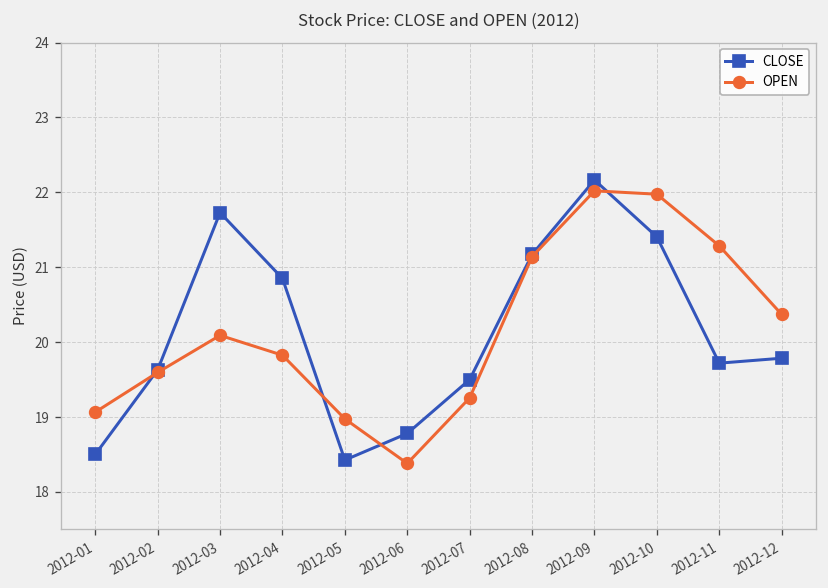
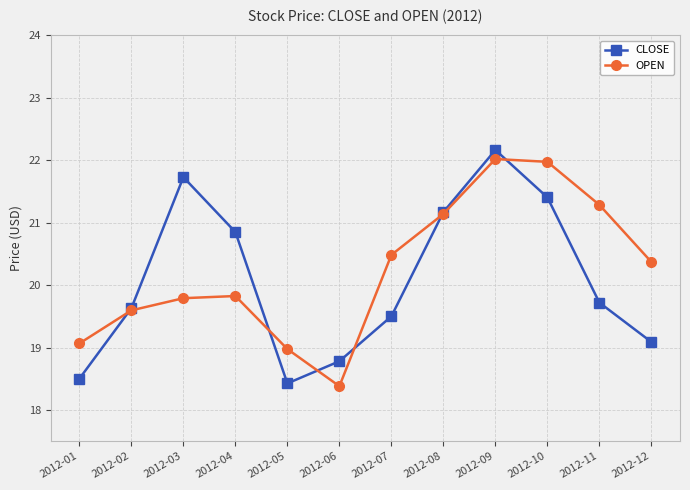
  {
    "CLOSE": {
      "2012-01": 18.5,
      "2012-03": 21.7,
      "2012-04": 20.9,
      "2012-05": 18.4,
      "2012-06": 18.8,
      "2012-07": 19.5,
      "2012-09": 22.2,
      "2012-10": 21.4,
      "2012-11": 19.7,
-     "2012-12": 19.8
+     "2012-12": 19.1
    },
    "OPEN": {
      "2012-01": 19.1,
-     "2012-03": 20.1,
+     "2012-03": 19.8,
      "2012-04": 19.8,
      "2012-05": 19.0,
      "2012-06": 18.4,
-     "2012-07": 19.3,
+     "2012-07": 20.5,
      "2012-09": 22.0,
      "2012-10": 22.0,
      "2012-11": 21.3,
      "2012-12": 20.4
    }
  }
